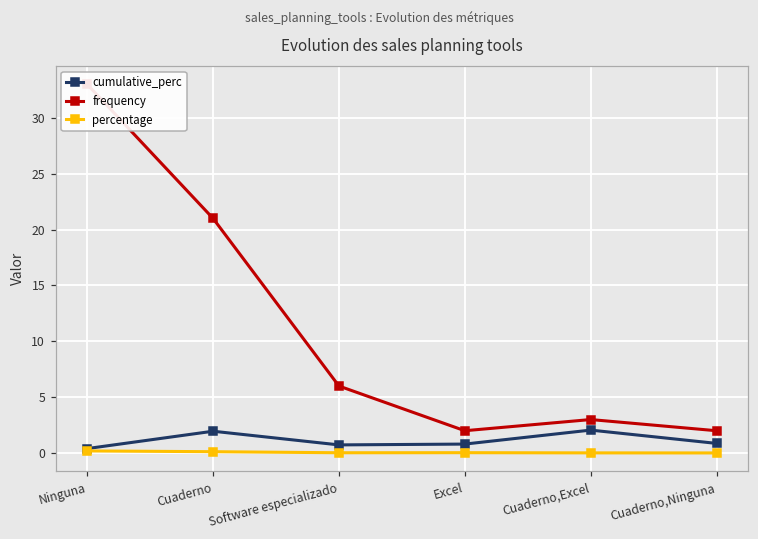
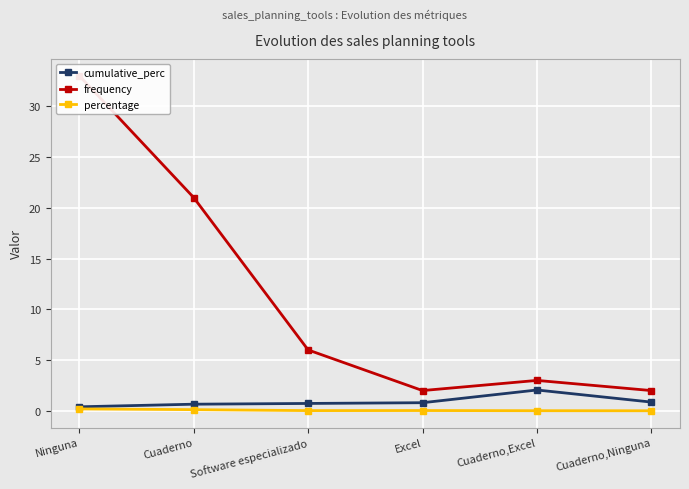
  {
    "cumulative_perc": {
-     "Cuaderno": 2.0,
+     "Cuaderno": 0.7,
      "Software especializado": 0.7,
      "Excel": 0.8,
      "Cuaderno,Excel": 2.1,
      "Cuaderno,Ninguna": 0.9
    },
    "frequency": {
      "Cuaderno": 21.0,
      "Software especializado": 6.0,
      "Excel": 2.0,
      "Cuaderno,Excel": 3.0,
      "Cuaderno,Ninguna": 2.0
    },
    "percentage": {
      "Cuaderno": 0.1,
      "Software especializado": 0.0,
      "Excel": 0.0,
      "Cuaderno,Excel": 0.0,
      "Cuaderno,Ninguna": 0.0
    }
  }
